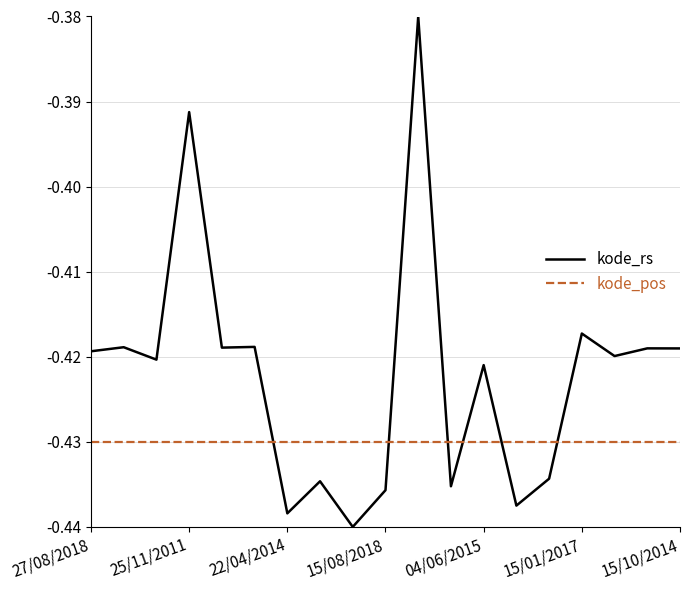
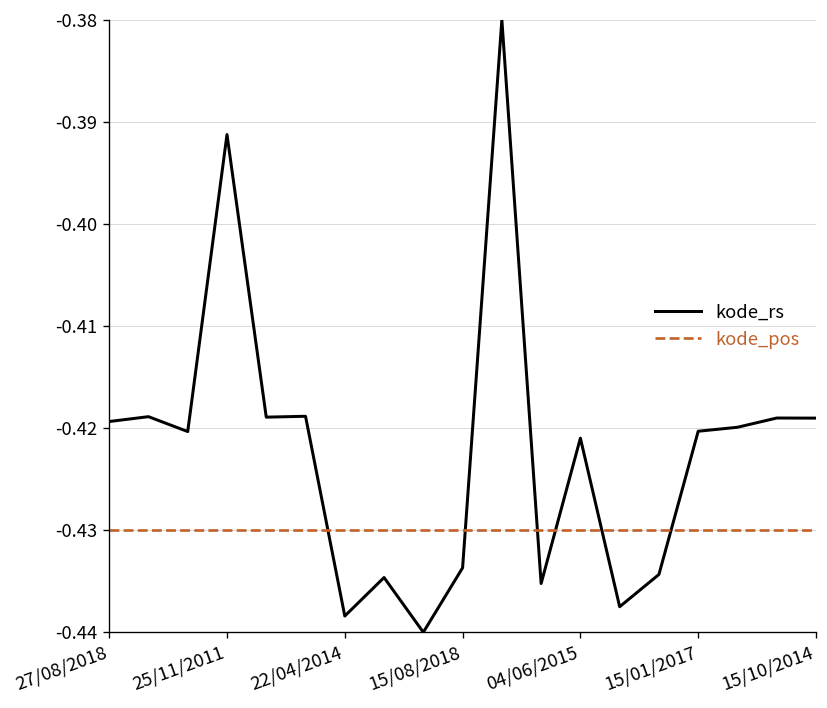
  {
    "kode_rs": {
      "27/08/2018": -0.419,
      "25/11/2011": -0.391,
      "22/04/2014": -0.438,
-     "15/08/2018": -0.436,
+     "15/08/2018": -0.434,
      "04/06/2015": -0.421,
-     "15/01/2017": -0.417,
+     "15/01/2017": -0.420,
      "15/10/2014": -0.419
    },
    "kode_pos": {
      "27/08/2018": -0.430,
      "25/11/2011": -0.430,
      "22/04/2014": -0.430,
      "15/08/2018": -0.430,
      "04/06/2015": -0.430,
      "15/01/2017": -0.430,
      "15/10/2014": -0.430
    }
  }
